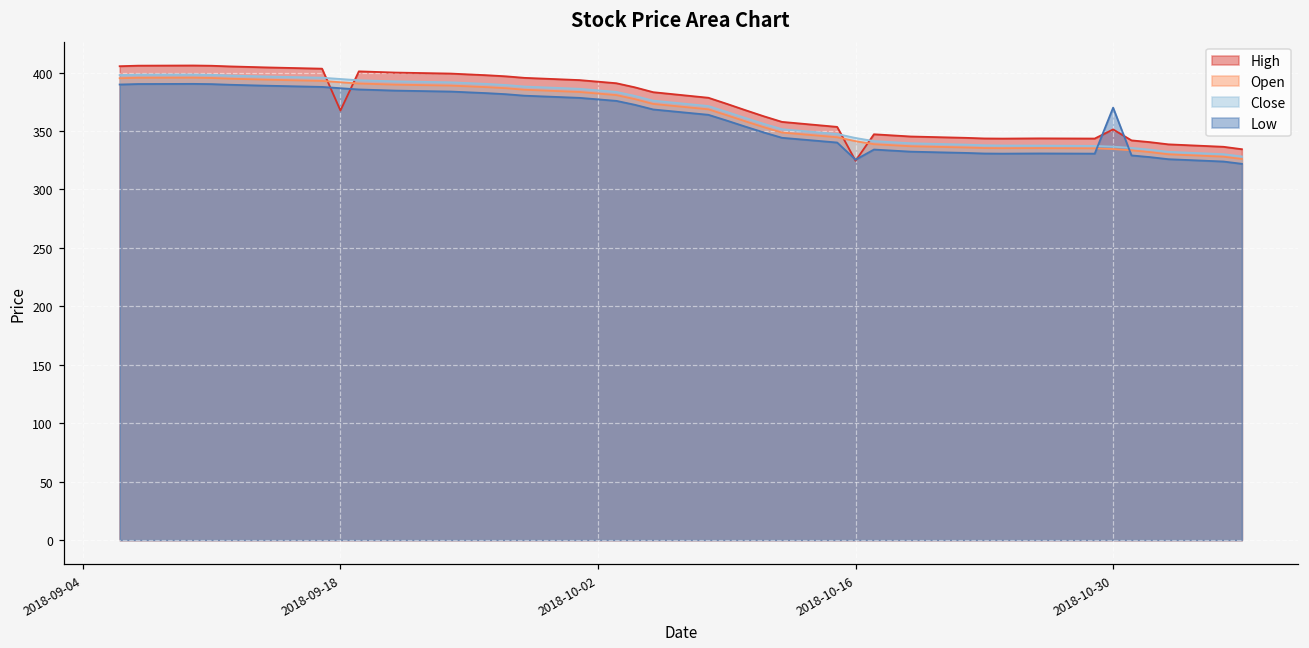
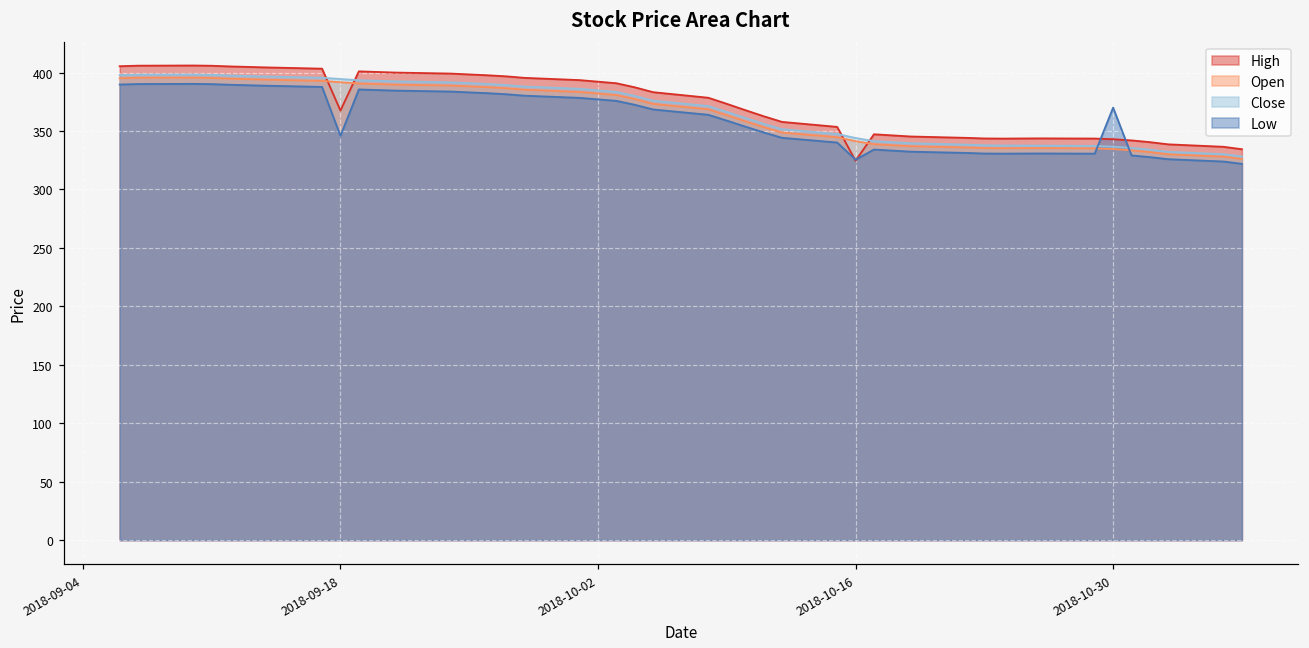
  {
    "High": {
      "2018-09-18": 367,
-     "2018-10-30": 351
+     "2018-10-30": 343
    },
    "Open": {
      "2018-09-18": 392,
      "2018-10-16": 341
    },
    "Close": {
      "2018-09-18": 394,
      "2018-10-16": 344
    },
    "Low": {
-     "2018-09-18": 387,
+     "2018-09-18": 346,
      "2018-10-30": 370
    }
  }
